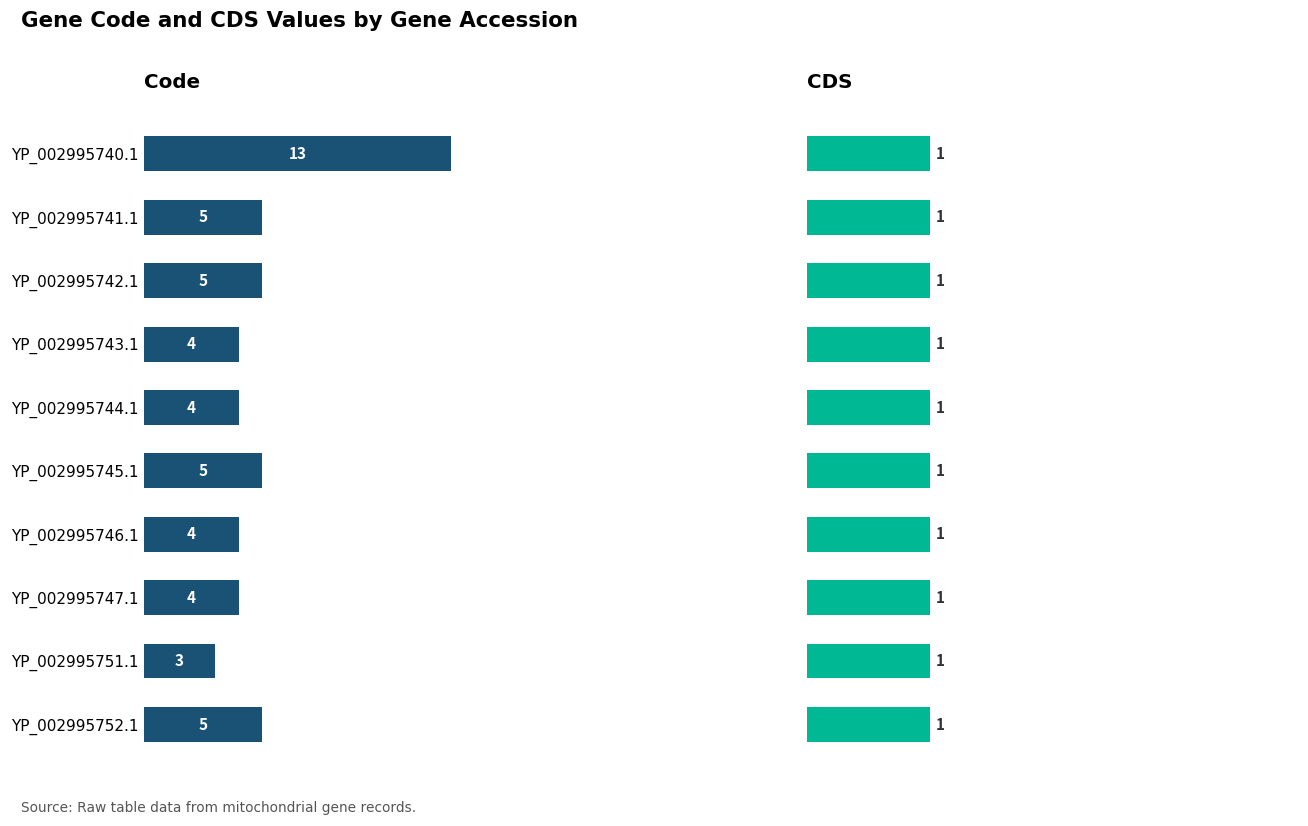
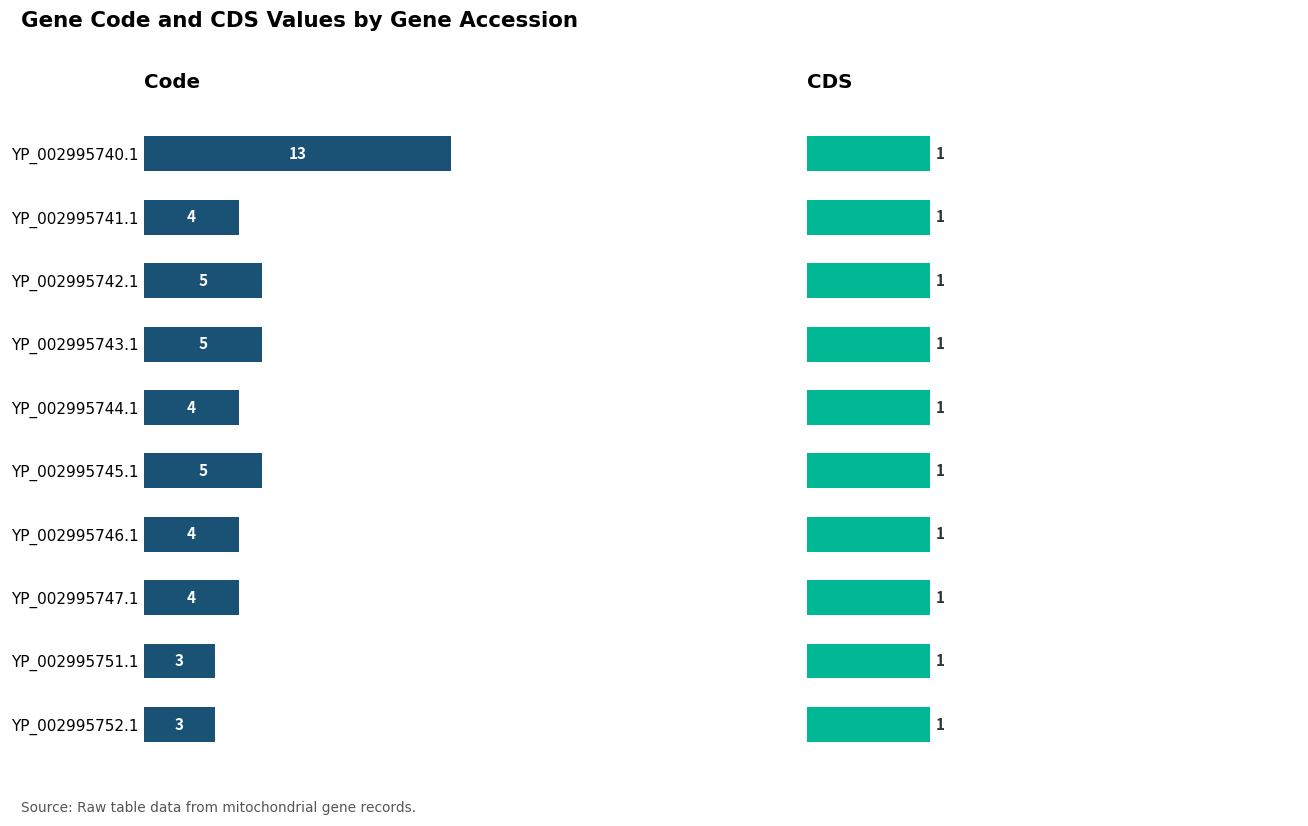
  {
    "Code": {
      "YP_002995740.1": 13,
-     "YP_002995741.1": 5,
+     "YP_002995741.1": 4,
      "YP_002995742.1": 5,
-     "YP_002995743.1": 4,
+     "YP_002995743.1": 5,
      "YP_002995744.1": 4,
      "YP_002995745.1": 5,
      "YP_002995746.1": 4,
      "YP_002995747.1": 4,
      "YP_002995751.1": 3,
-     "YP_002995752.1": 5
+     "YP_002995752.1": 3
    }
  }
